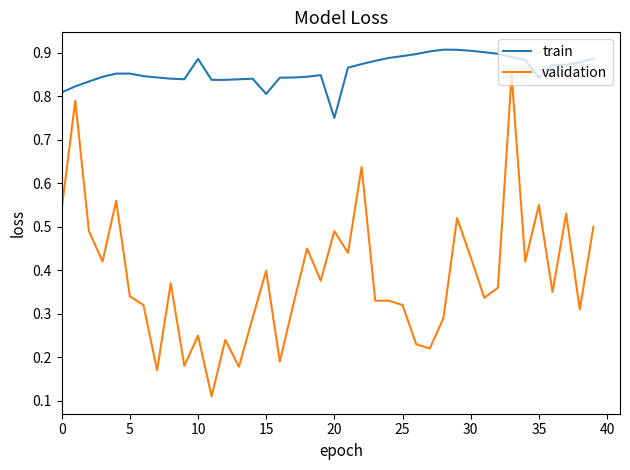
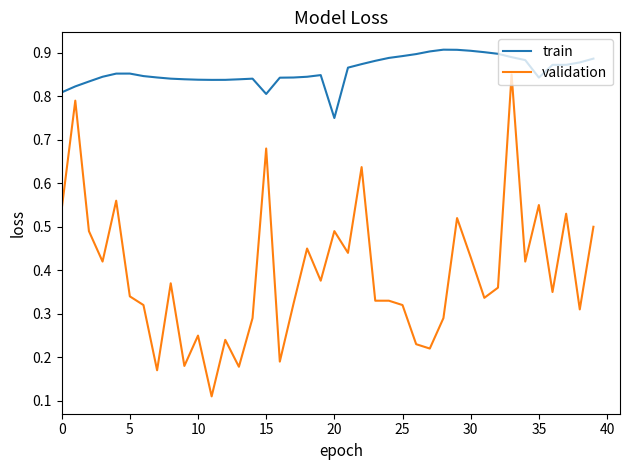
  {
    "train": {
      "0": 0.81,
      "5": 0.85,
-     "10": 0.89,
+     "10": 0.84,
      "15": 0.81,
      "20": 0.75,
      "25": 0.89,
      "30": 0.90
    },
    "validation": {
      "0": 0.54,
      "5": 0.34,
      "10": 0.25,
-     "15": 0.40,
+     "15": 0.68,
      "20": 0.49,
      "25": 0.32,
      "30": 0.43,
      "35": 0.55
    }
  }
